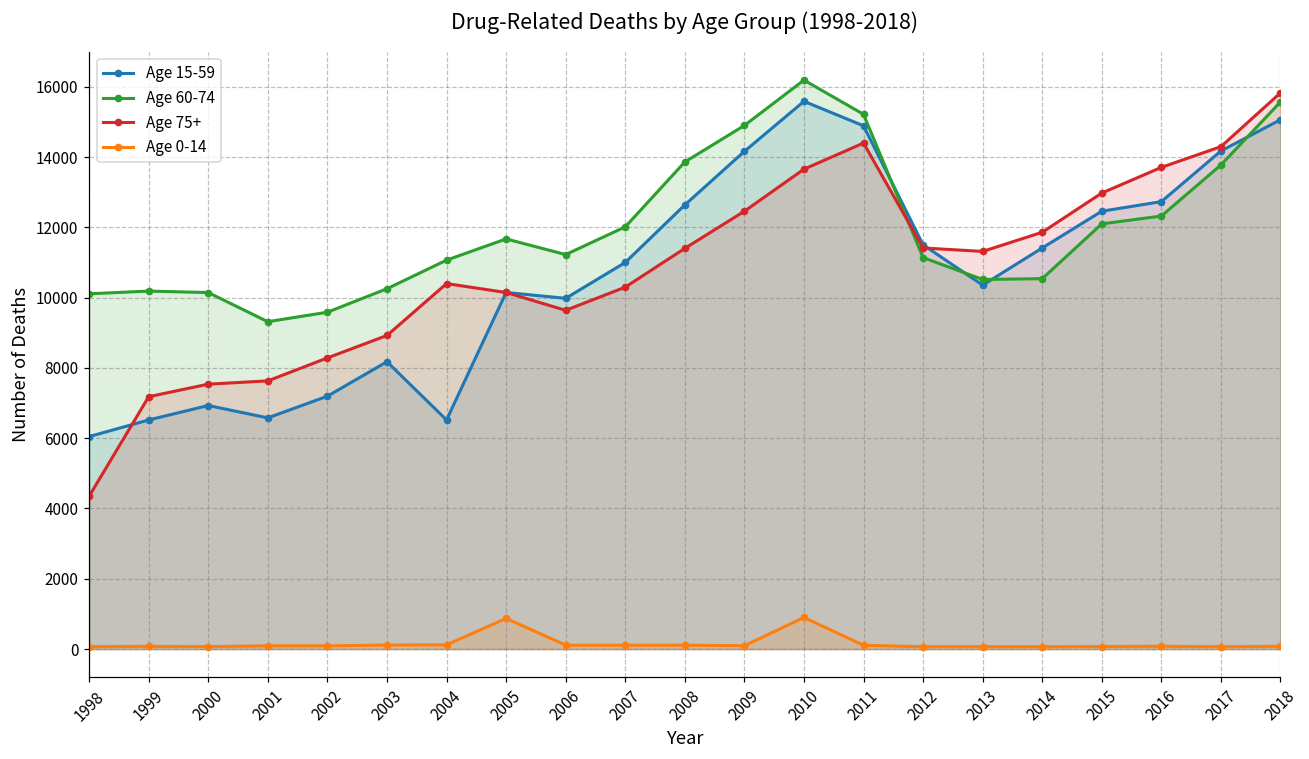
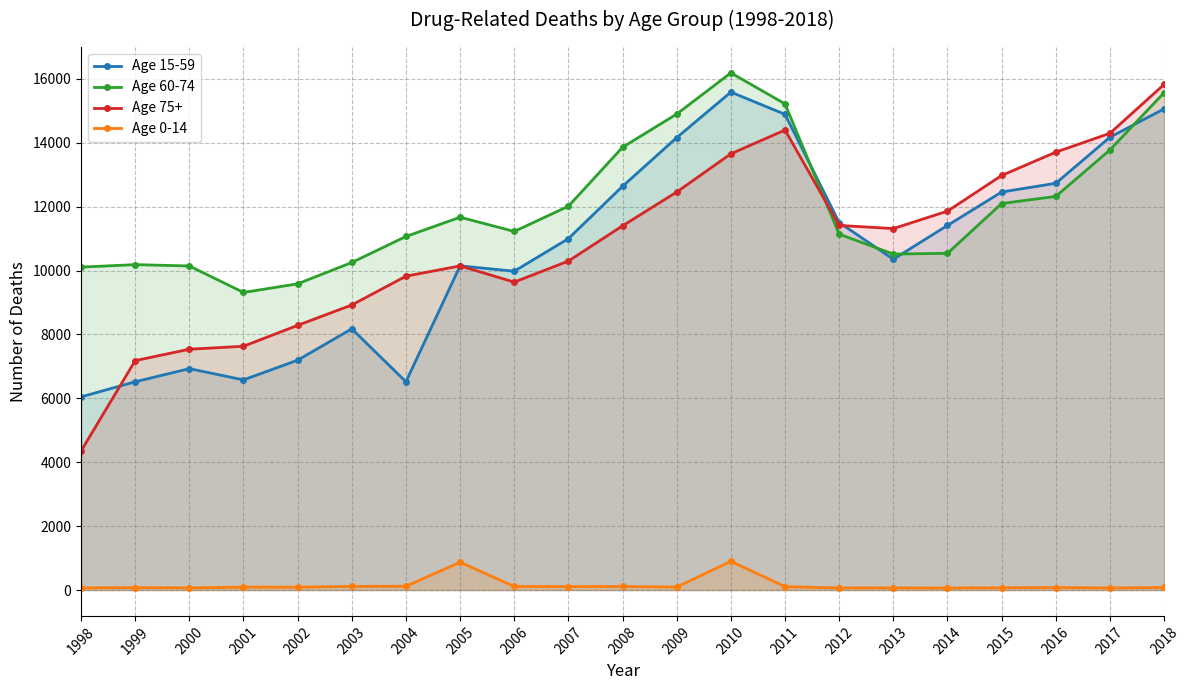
  {
    "Age 15-59": {
      "1998": 6000,
      "1999": 6500,
      "2000": 6900,
      "2001": 6600,
      "2002": 7200,
      "2003": 8200,
      "2004": 6500,
      "2006": 10000,
      "2007": 11000,
      "2008": 12600,
      "2009": 14200,
      "2010": 15600,
      "2011": 14900,
      "2012": 11500,
      "2013": 10400,
      "2014": 11400,
      "2015": 12500,
      "2016": 12700,
      "2017": 14200,
      "2018": 15100
    },
    "Age 60-74": {
      "1998": 10100,
      "1999": 10200,
      "2000": 10100,
      "2001": 9300,
      "2002": 9600,
      "2003": 10300,
      "2004": 11100,
      "2005": 11700,
      "2006": 11200,
      "2007": 12000,
      "2008": 13900,
      "2009": 14900,
      "2010": 16200,
      "2011": 15200,
      "2012": 11100,
      "2013": 10500,
      "2014": 10500,
      "2015": 12100,
      "2016": 12300,
      "2017": 13800,
      "2018": 15600
    },
    "Age 75+": {
      "1998": 4300,
      "1999": 7200,
      "2000": 7500,
      "2001": 7600,
      "2002": 8300,
      "2003": 8900,
-     "2004": 10400,
+     "2004": 9800,
      "2006": 9600,
      "2007": 10300,
      "2008": 11400,
      "2009": 12500,
      "2010": 13700,
      "2011": 14400,
      "2012": 11400,
      "2013": 11300,
      "2014": 11900,
      "2015": 13000,
      "2016": 13700,
      "2017": 14300,
      "2018": 15800
    },
    "Age 0-14": {
      "1998": 100,
      "1999": 100,
      "2000": 100,
      "2001": 100,
      "2002": 100,
      "2003": 100,
      "2004": 100,
      "2005": 900,
      "2006": 100,
      "2007": 100,
      "2008": 100,
      "2009": 100,
      "2010": 900,
      "2011": 100,
      "2012": 100,
      "2013": 100,
      "2014": 100,
      "2015": 100,
      "2016": 100,
      "2017": 100,
      "2018": 100
    }
  }
